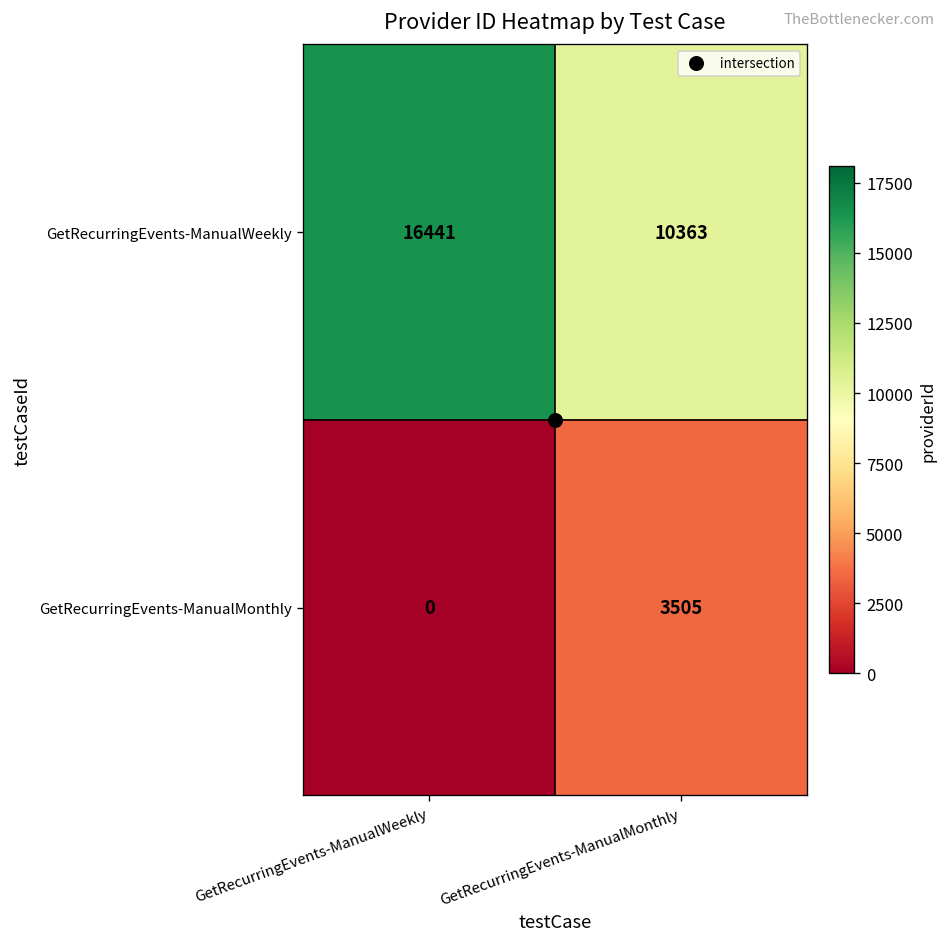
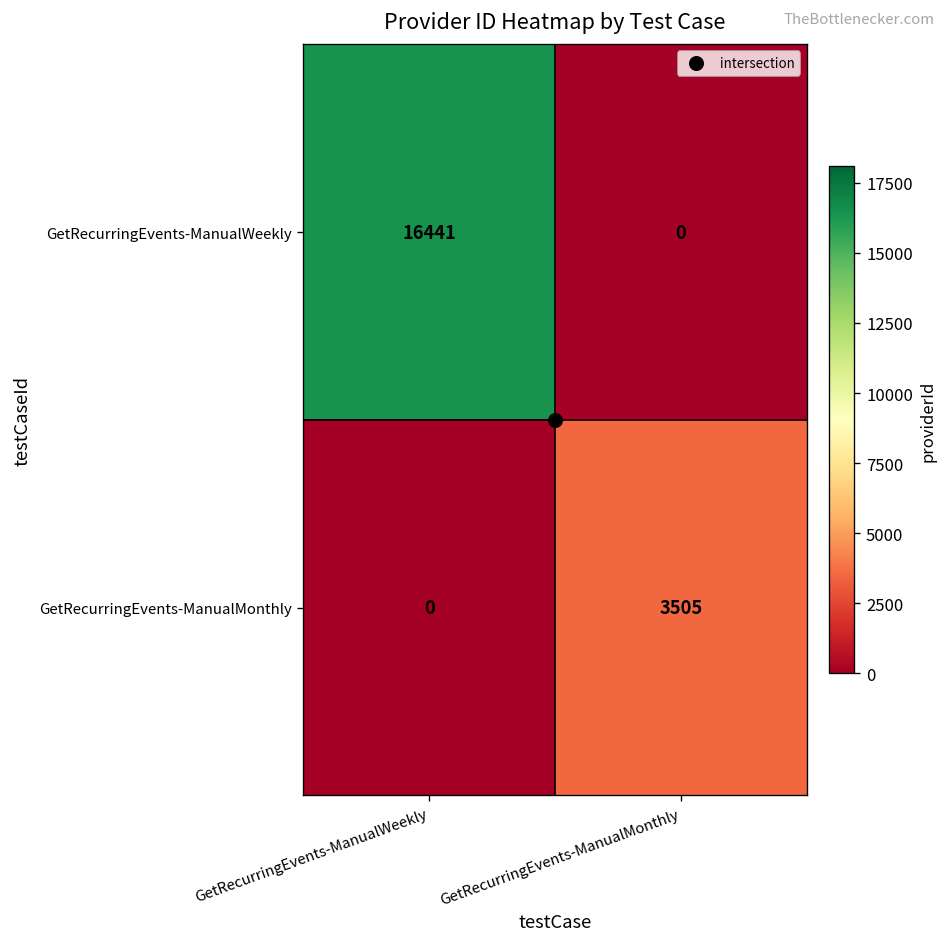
  {
    "GetRecurringEvents-ManualWeekly": {
      "GetRecurringEvents-ManualWeekly": 16441,
-     "GetRecurringEvents-ManualMonthly": 10363
+     "GetRecurringEvents-ManualMonthly": 0
    },
    "GetRecurringEvents-ManualMonthly": {
      "GetRecurringEvents-ManualWeekly": 0,
      "GetRecurringEvents-ManualMonthly": 3505
    }
  }
